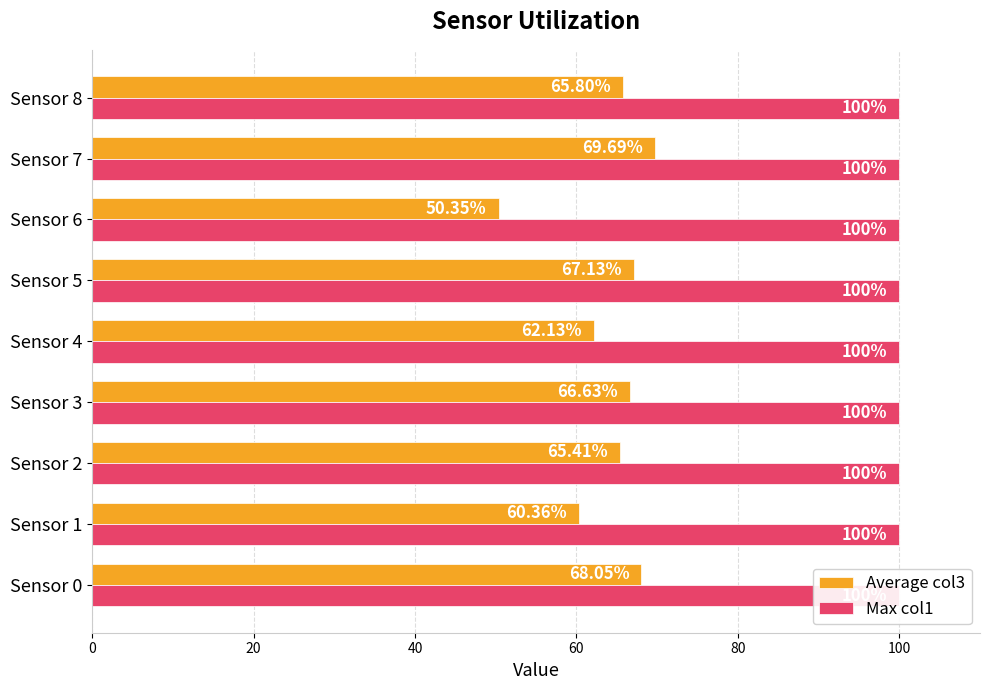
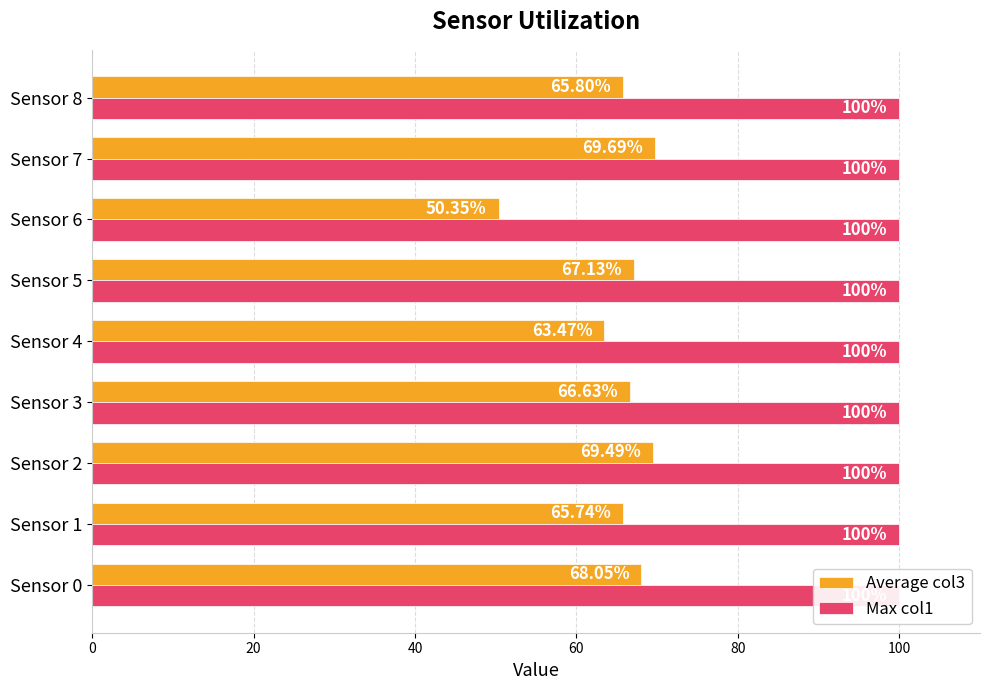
  {
    "Average col3": {
      "Sensor 8": "65.80%",
      "Sensor 7": "69.69%",
      "Sensor 6": "50.35%",
      "Sensor 5": "67.13%",
-     "Sensor 4": "62.13%",
+     "Sensor 4": "63.47%",
      "Sensor 3": "66.63%",
-     "Sensor 2": "65.41%",
-     "Sensor 1": "60.36%",
+     "Sensor 2": "69.49%",
+     "Sensor 1": "65.74%",
      "Sensor 0": "68.05%"
    },
    "Max col1": {
      "Sensor 8": "100%",
      "Sensor 7": "100%",
      "Sensor 6": "100%",
      "Sensor 5": "100%",
      "Sensor 4": "100%",
      "Sensor 3": "100%",
      "Sensor 2": "100%",
      "Sensor 1": "100%"
    }
  }
